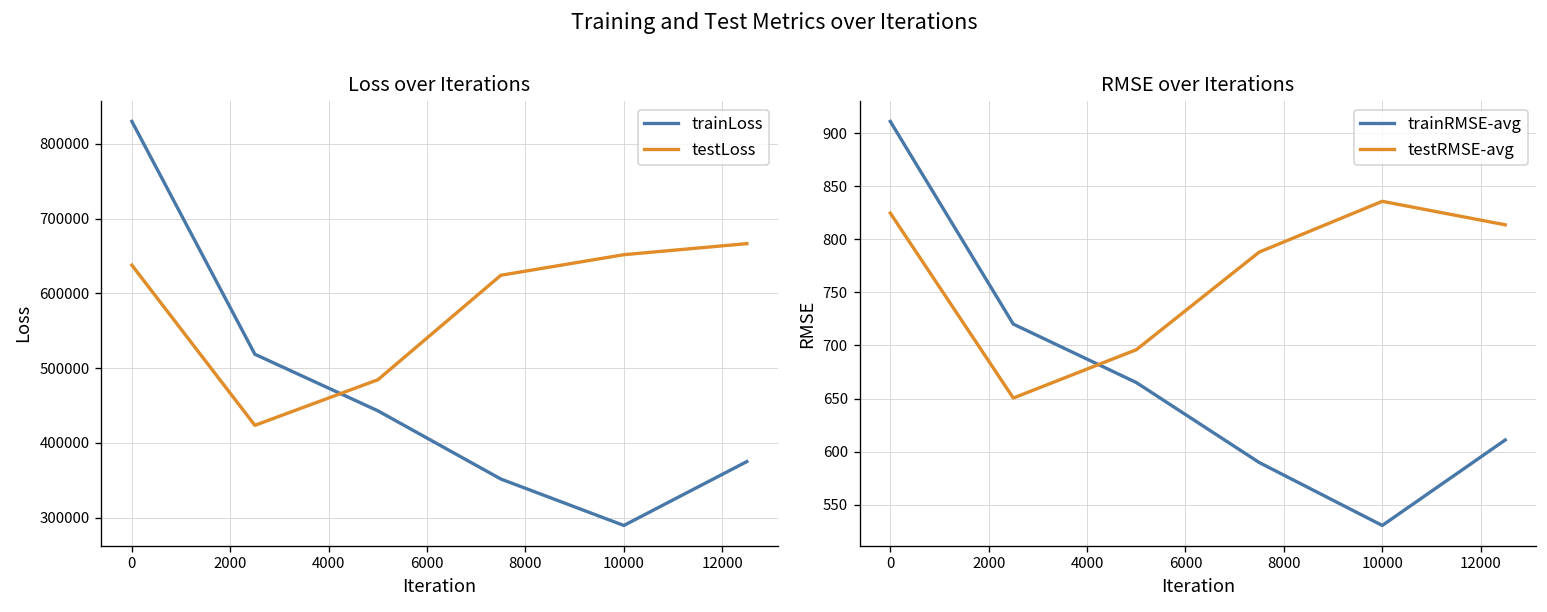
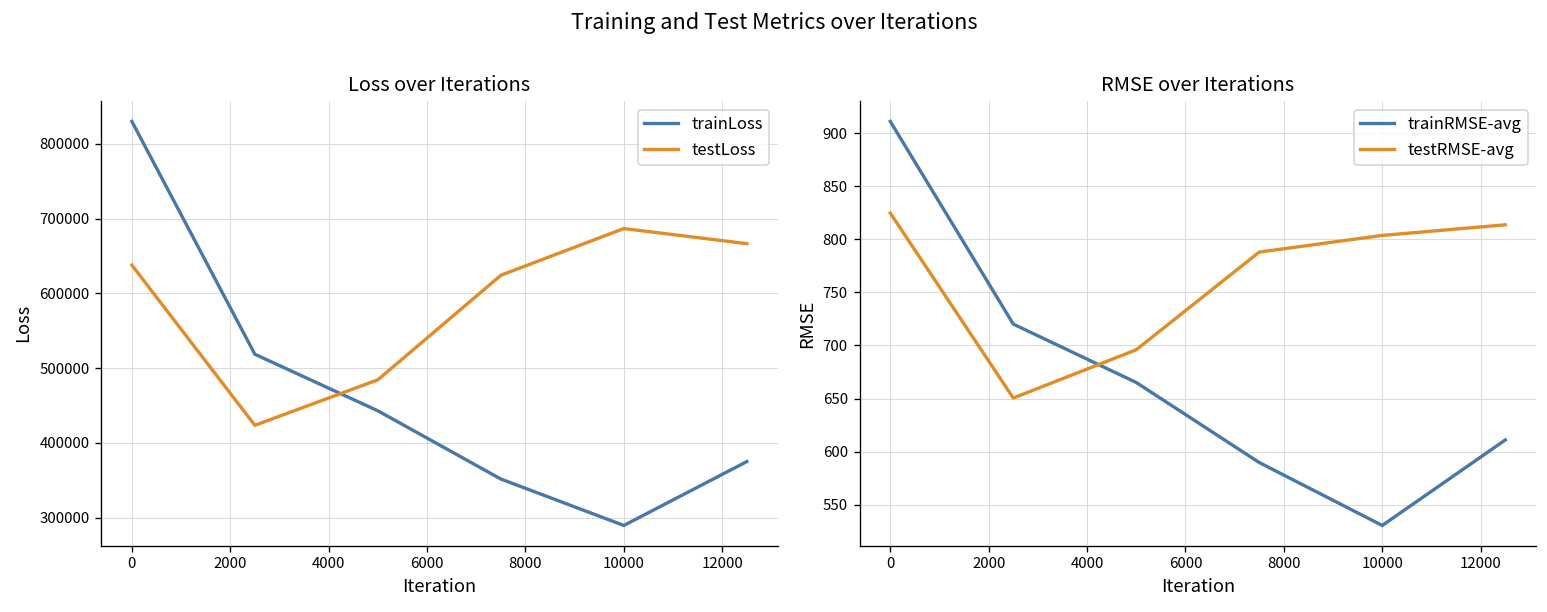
  {
    "Loss over Iterations": {
      "trainLoss": {
        "0": 830000,
        "10000": 290000
      },
      "testLoss": {
        "0": 640000,
-       "10000": 650000
+       "10000": 690000
      }
    },
    "RMSE over Iterations": {
      "trainRMSE-avg": {
        "0": 910,
        "10000": 530
      },
      "testRMSE-avg": {
        "0": 820,
-       "10000": 840
+       "10000": 800
      }
    }
  }
